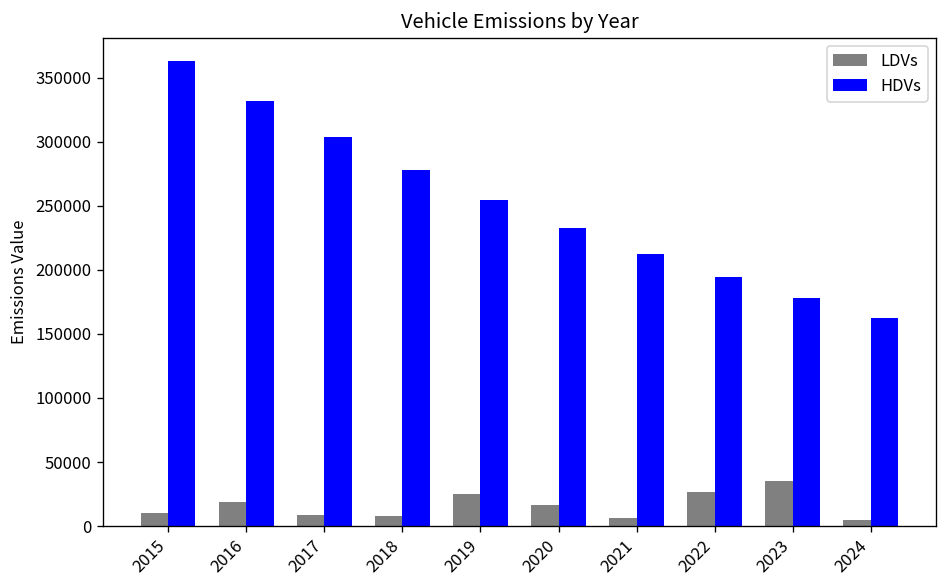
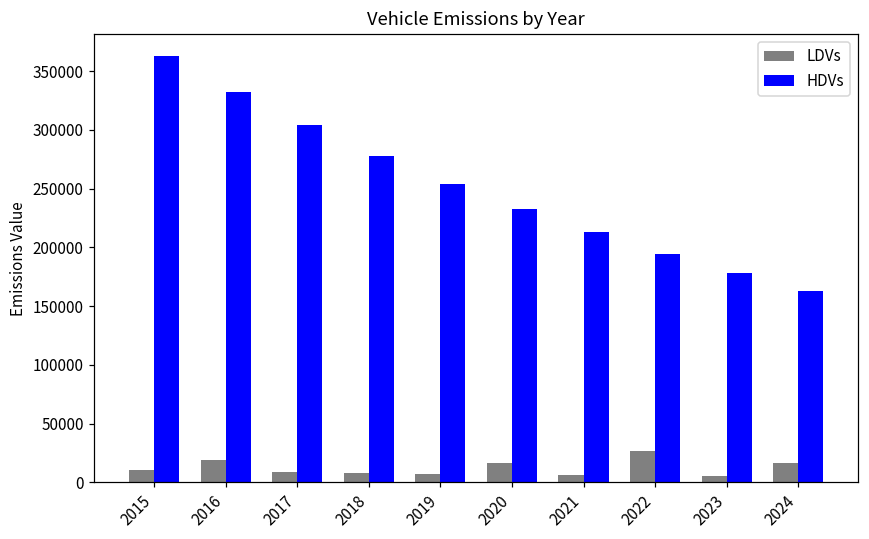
  {
    "LDVs": {
      "2015": 11000,
      "2016": 19000,
      "2017": 9000,
      "2018": 8000,
-     "2019": 25000,
+     "2019": 7000,
      "2020": 16000,
      "2021": 6000,
      "2022": 26000,
-     "2023": 35000,
-     "2024": 5000
+     "2023": 5000,
+     "2024": 17000
    },
    "HDVs": {
      "2015": 363000,
      "2016": 332000,
      "2017": 304000,
      "2018": 278000,
      "2019": 254000,
      "2020": 232000,
      "2021": 213000,
      "2022": 195000,
      "2023": 178000,
      "2024": 163000
    }
  }
